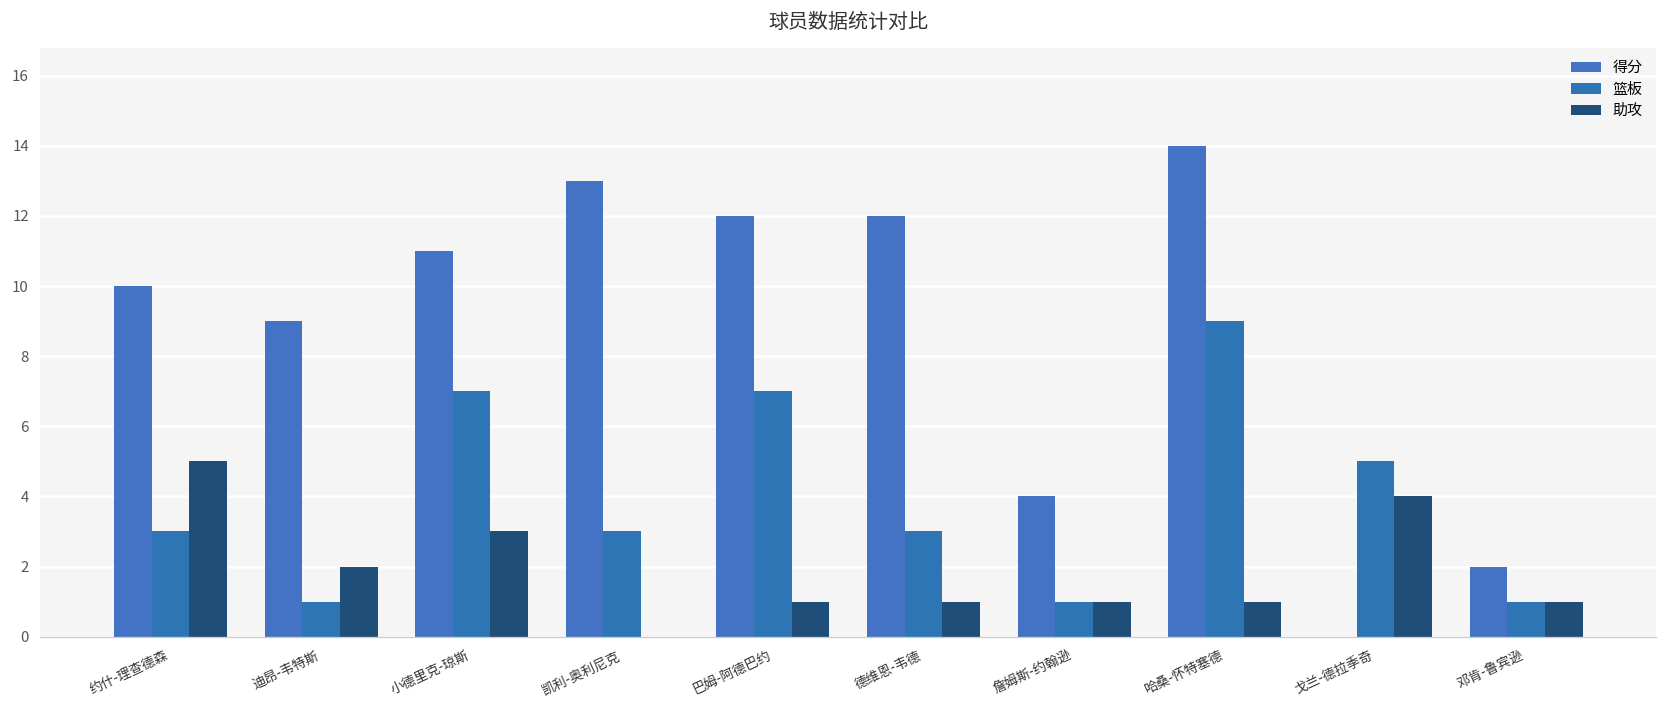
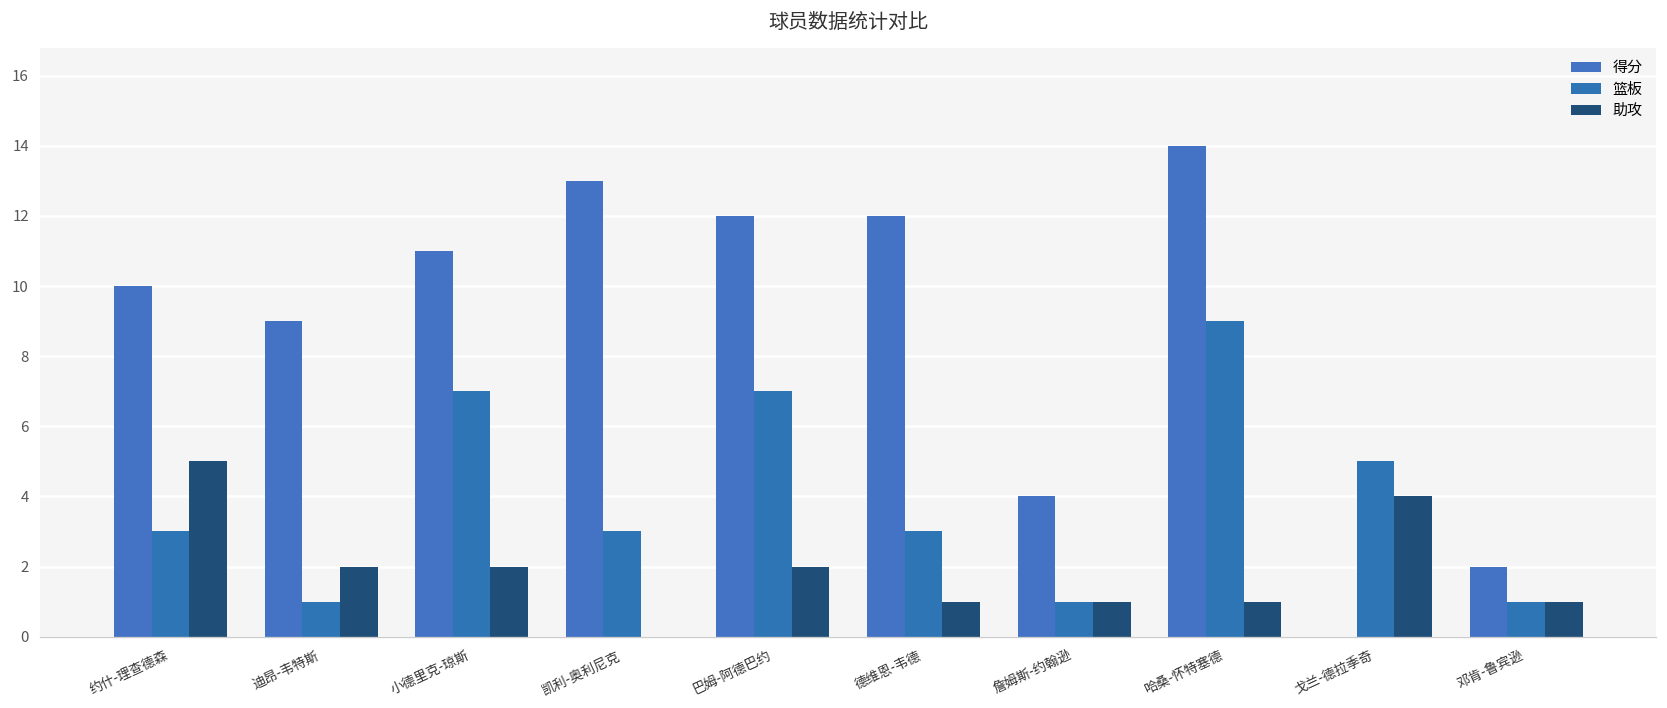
  {
    "助攻": {
      "约什-理查德森": 5,
      "迪昂-韦特斯": 2,
-     "小德里克-琼斯": 3,
+     "小德里克-琼斯": 2,
      "凯利-奥利尼克": 0,
-     "巴姆-阿德巴约": 1,
+     "巴姆-阿德巴约": 2,
      "德维恩-韦德": 1,
      "詹姆斯-约翰逊": 1,
      "哈桑-怀特塞德": 1,
      "戈兰-德拉季奇": 4,
      "邓肯-鲁宾逊": 1
    }
  }
